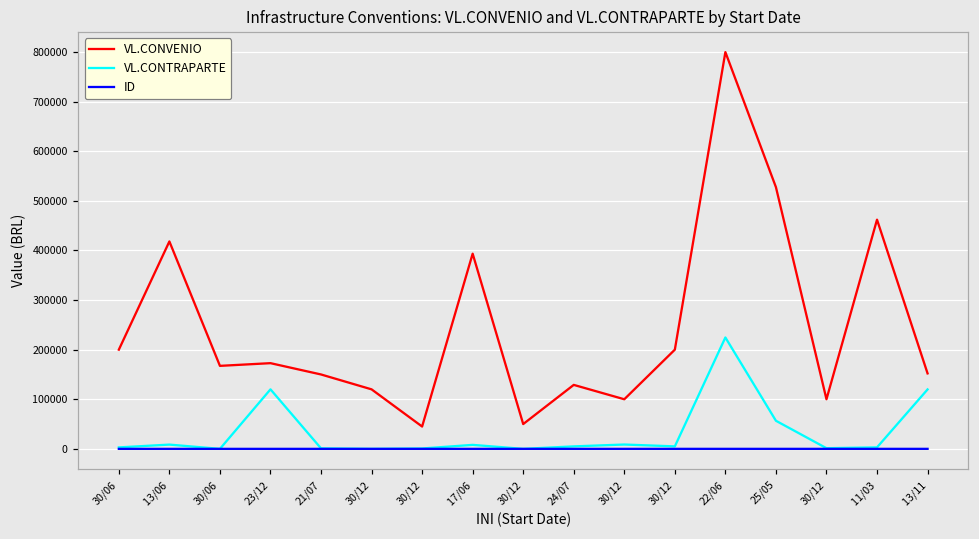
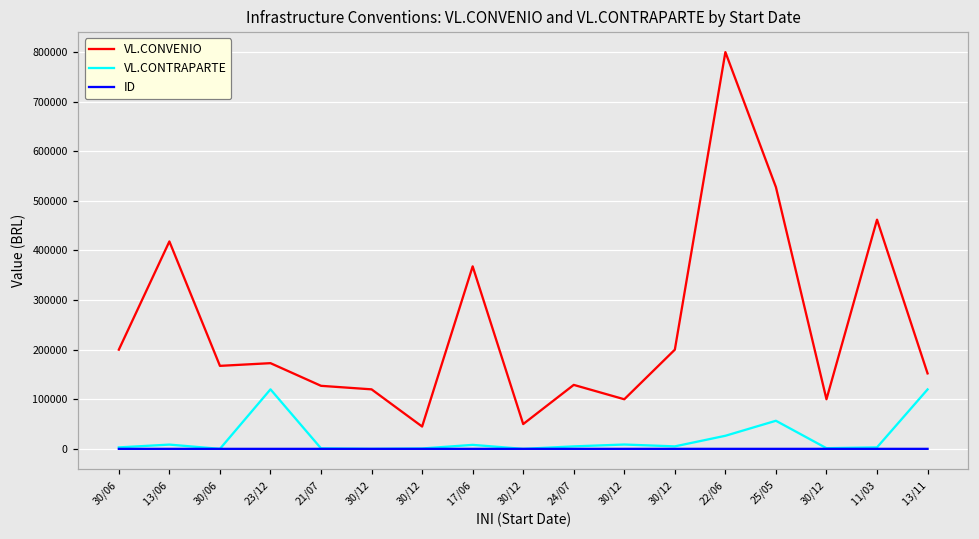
  {
    "VL.CONVENIO": {
      "13/06": 420000,
      "23/12": 170000,
-     "21/07": 150000,
-     "17/06": 390000,
+     "21/07": 130000,
+     "17/06": 370000,
      "24/07": 130000,
      "22/06": 800000,
      "25/05": 530000,
      "11/03": 460000,
      "13/11": 150000
    },
    "VL.CONTRAPARTE": {
      "13/06": 10000,
      "23/12": 120000,
      "17/06": 10000,
-     "22/06": 220000,
+     "22/06": 30000,
      "25/05": 60000,
      "13/11": 120000
    },
    "ID": {
      "13/06": 0,
      "23/12": 0,
      "17/06": 0,
      "22/06": 0,
      "25/05": 0,
      "13/11": 0
    }
  }
